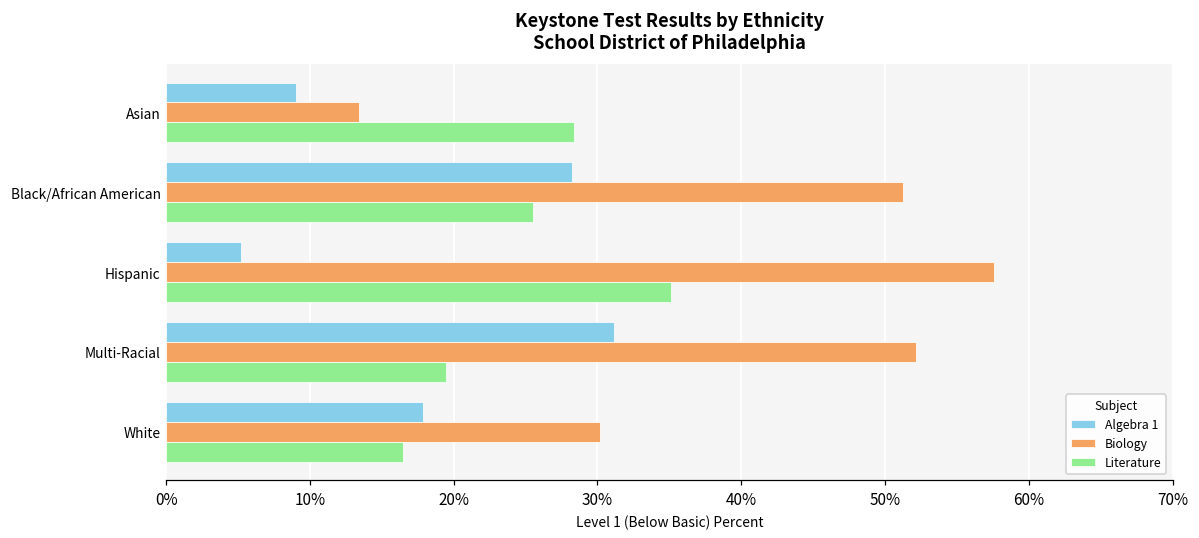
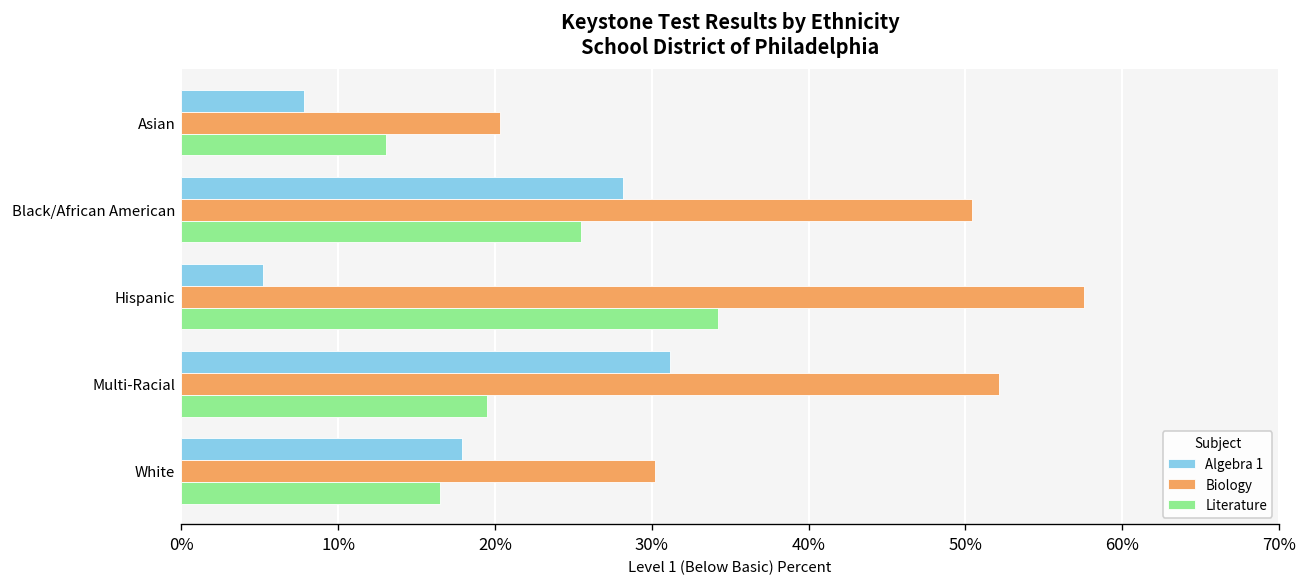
  {
    "Algebra 1": {
-     "Asian": "9.0%",
+     "Asian": "7.8%",
      "Black/African American": "28.2%",
      "Hispanic": "5.2%",
      "Multi-Racial": "31.2%",
      "White": "17.9%"
    },
    "Biology": {
-     "Asian": "13.4%",
-     "Black/African American": "51.3%",
+     "Asian": "20.3%",
+     "Black/African American": "50.4%",
      "Hispanic": "57.6%",
      "Multi-Racial": "52.2%",
      "White": "30.2%"
    },
    "Literature": {
-     "Asian": "28.4%",
+     "Asian": "13.0%",
      "Black/African American": "25.5%",
-     "Hispanic": "35.1%",
+     "Hispanic": "34.2%",
      "Multi-Racial": "19.5%",
      "White": "16.5%"
    }
  }
